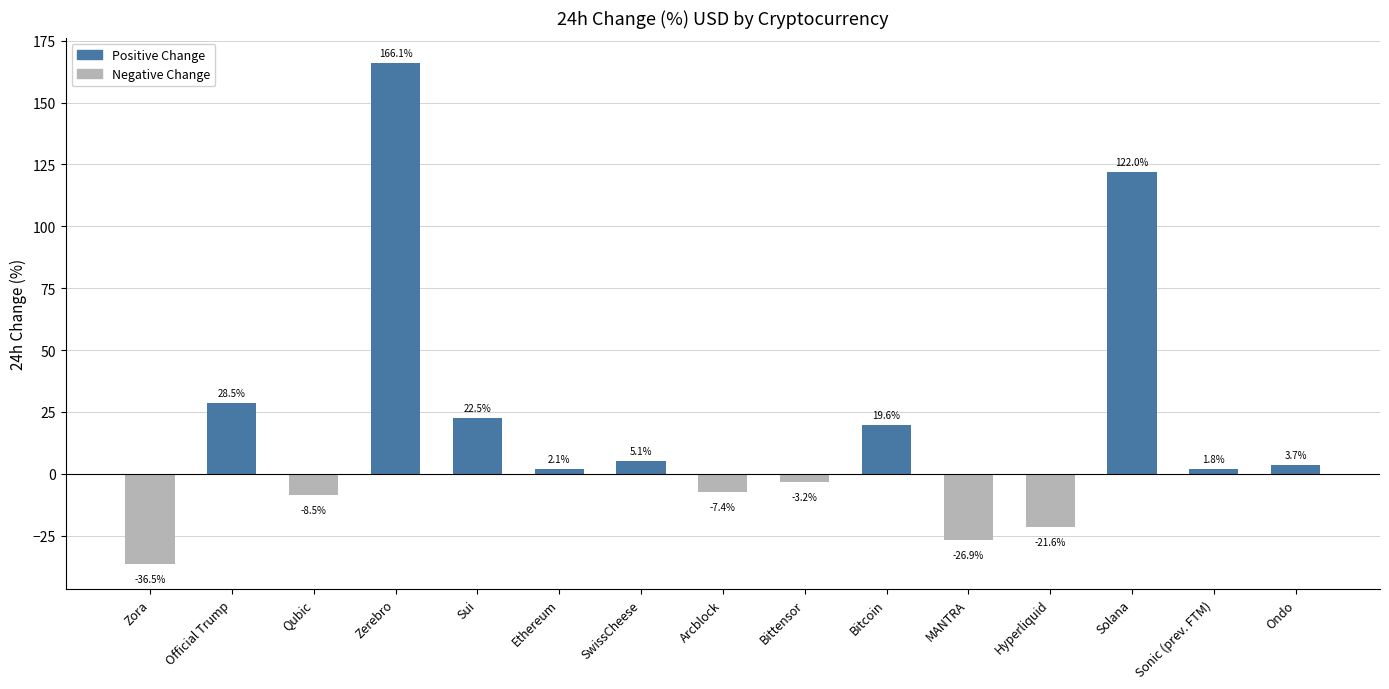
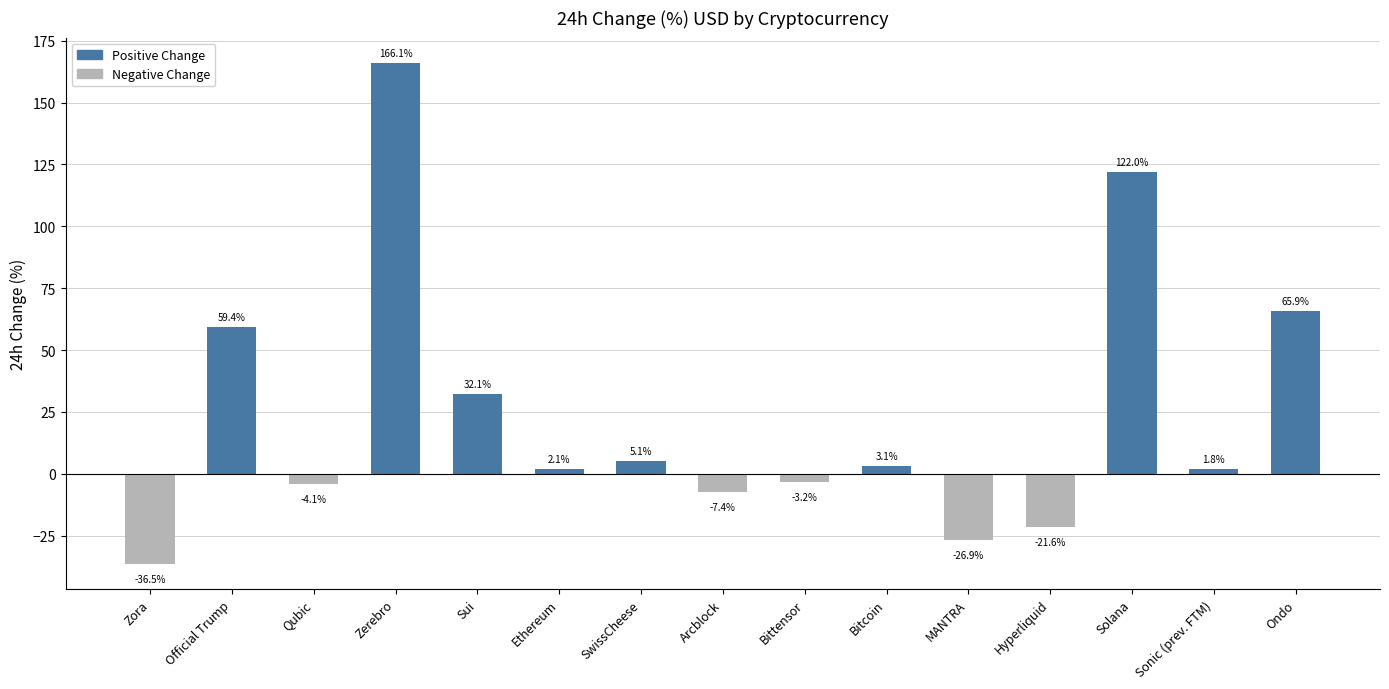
  {
    "Zora": "-36.5%",
-   "Official Trump": "28.5%",
-   "Qubic": "-8.5%",
+   "Official Trump": "59.4%",
+   "Qubic": "-4.1%",
    "Zerebro": "166.1%",
-   "Sui": "22.5%",
+   "Sui": "32.1%",
    "Ethereum": "2.1%",
    "SwissCheese": "5.1%",
    "Arcblock": "-7.4%",
    "Bittensor": "-3.2%",
-   "Bitcoin": "19.6%",
+   "Bitcoin": "3.1%",
    "MANTRA": "-26.9%",
    "Hyperliquid": "-21.6%",
    "Solana": "122.0%",
    "Sonic (prev. FTM)": "1.8%",
-   "Ondo": "3.7%"
+   "Ondo": "65.9%"
  }
